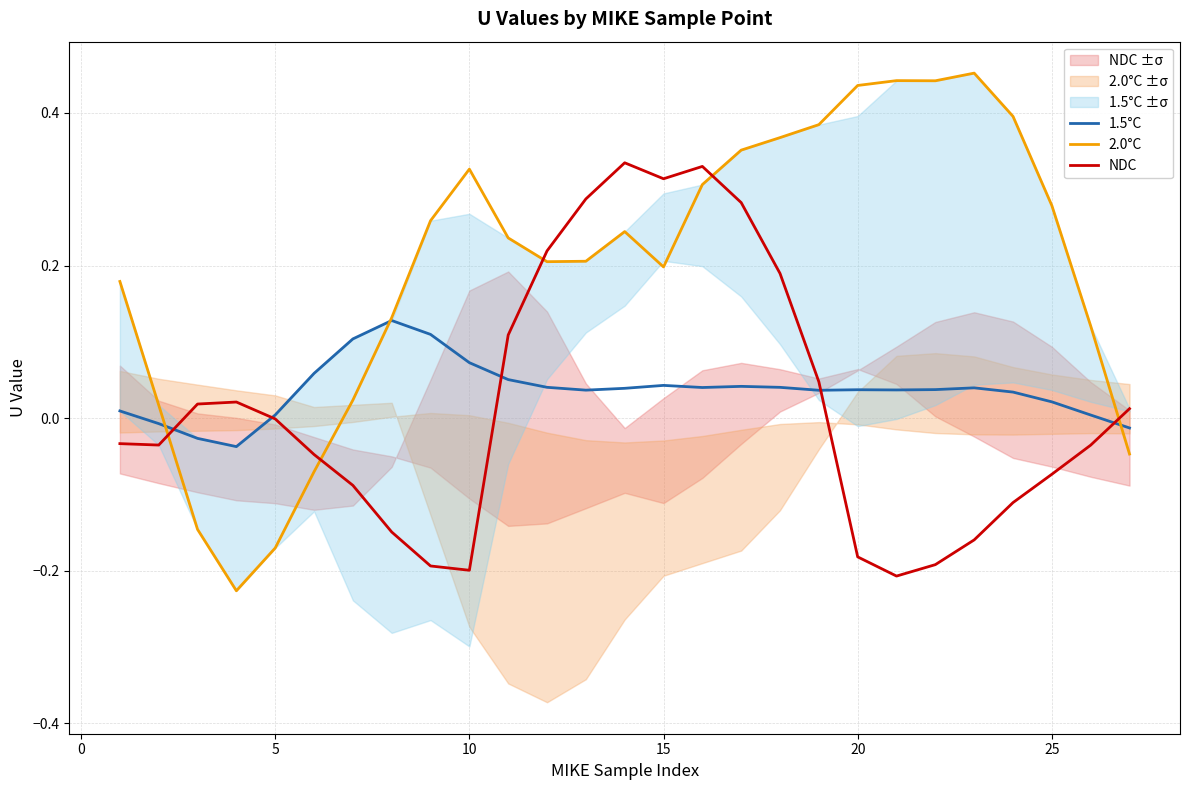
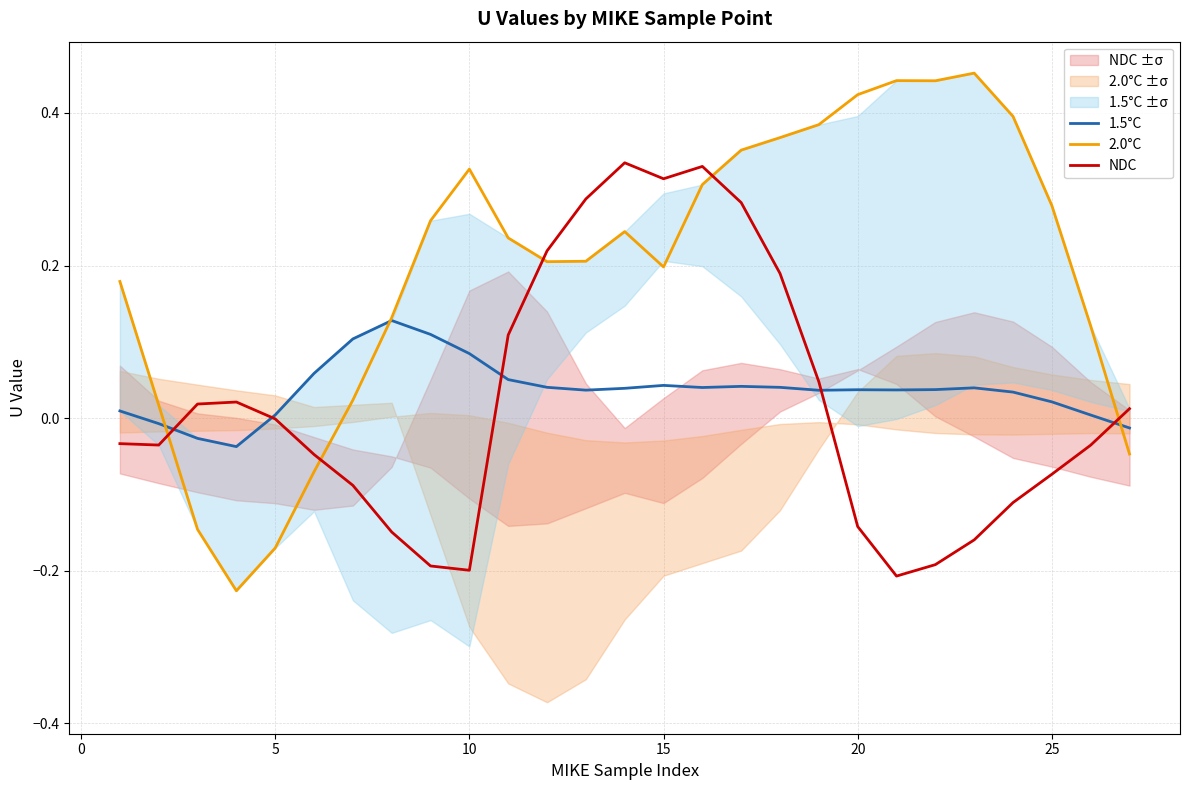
  {
    "1.5°C": {
-     "10": 0.07,
+     "10": 0.08,
      "15": 0.04,
      "25": 0.02
    },
    "2.0°C": {
      "5": -0.17,
      "10": 0.33,
      "15": 0.20,
-     "20": 0.44
+     "20": 0.42
    },
    "NDC": {
      "5": 0.00,
      "10": -0.20,
      "15": 0.31,
-     "20": -0.18,
+     "20": -0.14,
      "25": -0.07
    }
  }
